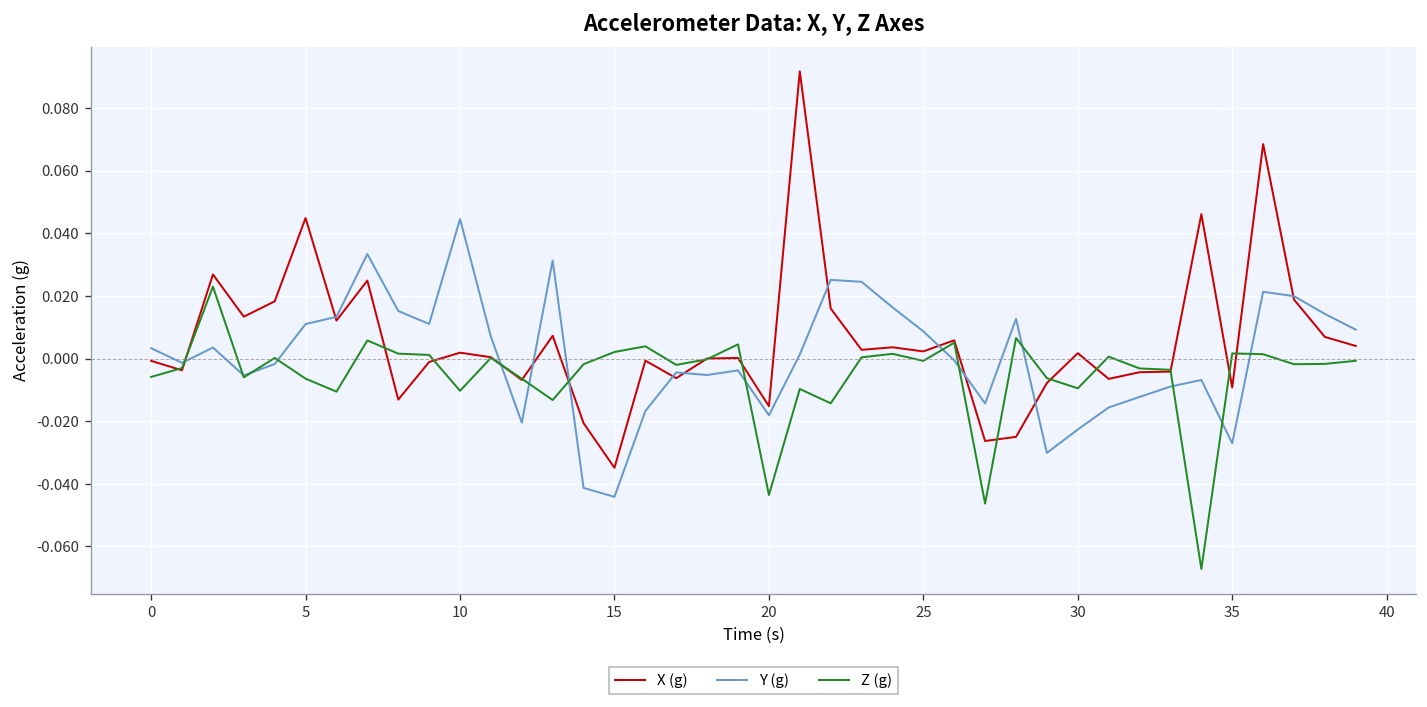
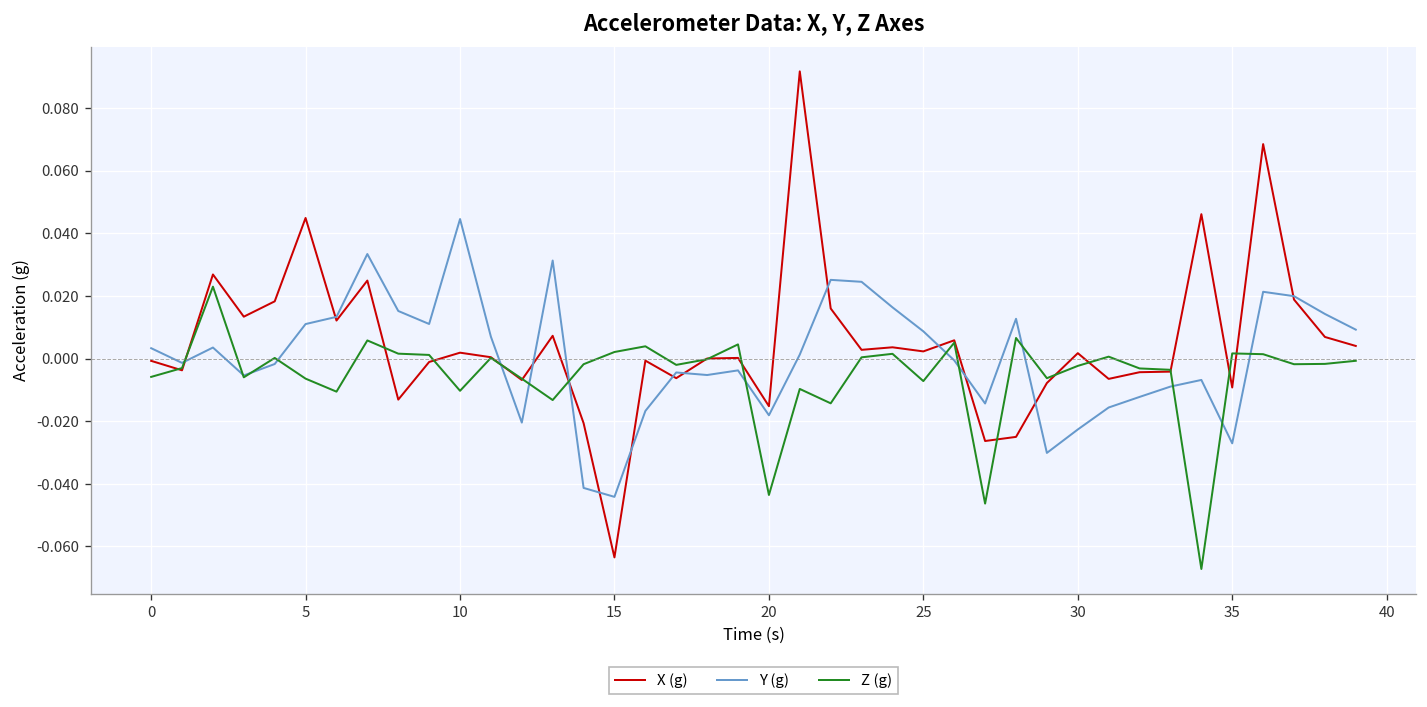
  {
    "X (g)": {
      "0": -0.001,
      "5": 0.045,
      "10": 0.002,
-     "15": -0.035,
+     "15": -0.063,
      "20": -0.015,
      "25": 0.002,
      "30": 0.002,
      "35": -0.009
    },
    "Y (g)": {
      "0": 0.003,
      "5": 0.011,
      "10": 0.045,
      "15": -0.044,
      "20": -0.018,
      "25": 0.009,
      "30": -0.023,
      "35": -0.027
    },
    "Z (g)": {
      "0": -0.006,
      "5": -0.006,
      "10": -0.010,
      "15": 0.002,
      "20": -0.044,
-     "25": -0.001,
-     "30": -0.009,
+     "25": -0.007,
+     "30": -0.002,
      "35": 0.002
    }
  }
